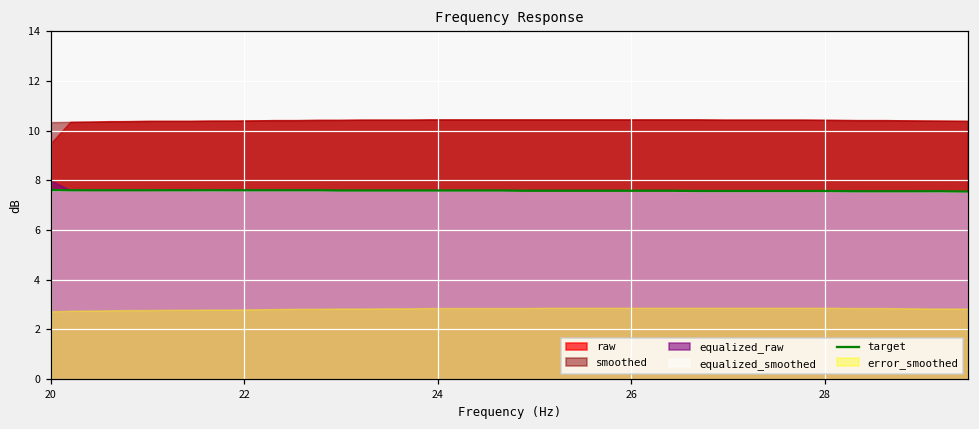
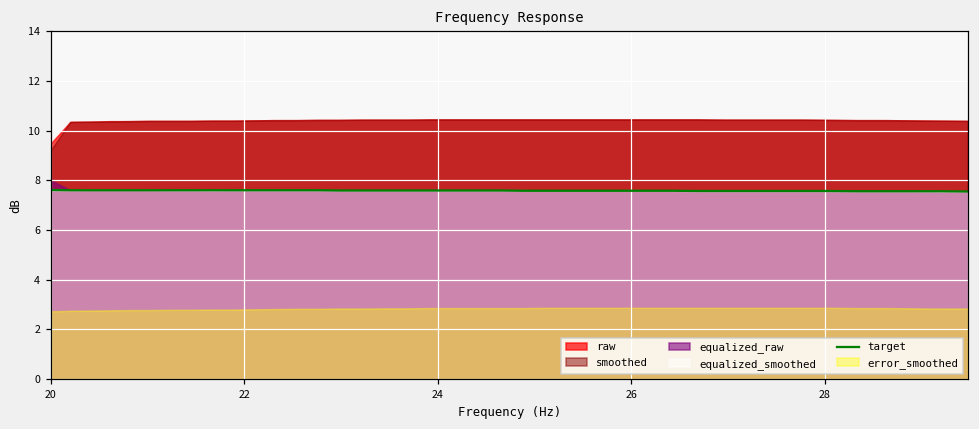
  {
    "raw": {
      "20": 9.5
    },
    "smoothed": {
-     "20": 10.3
+     "20": 9.2
    },
    "equalized_raw": {
      "20": 8.0
    },
    "equalized_smoothed": {
      "20": 7.6
    },
    "error_smoothed": {
      "20": 2.7
    }
  }
